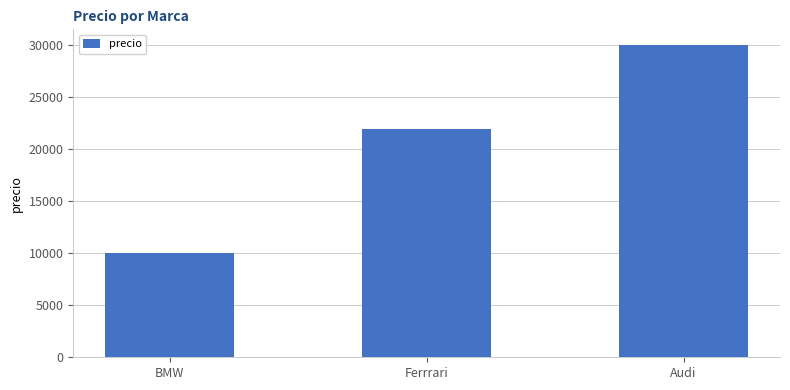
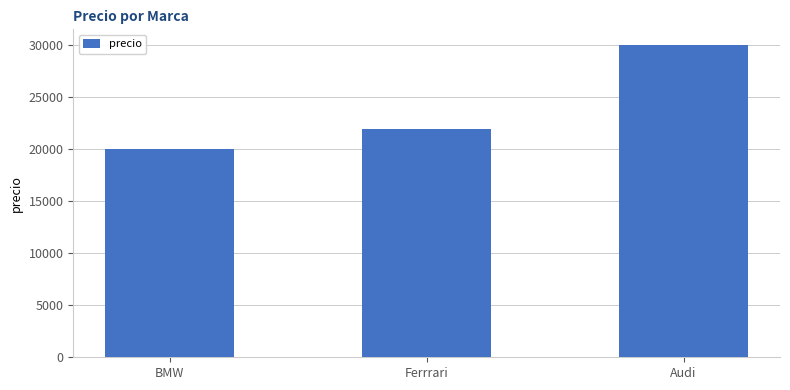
  {
-   "BMW": 10000,
+   "BMW": 20000,
    "Ferrrari": 21900,
    "Audi": 30000
  }
